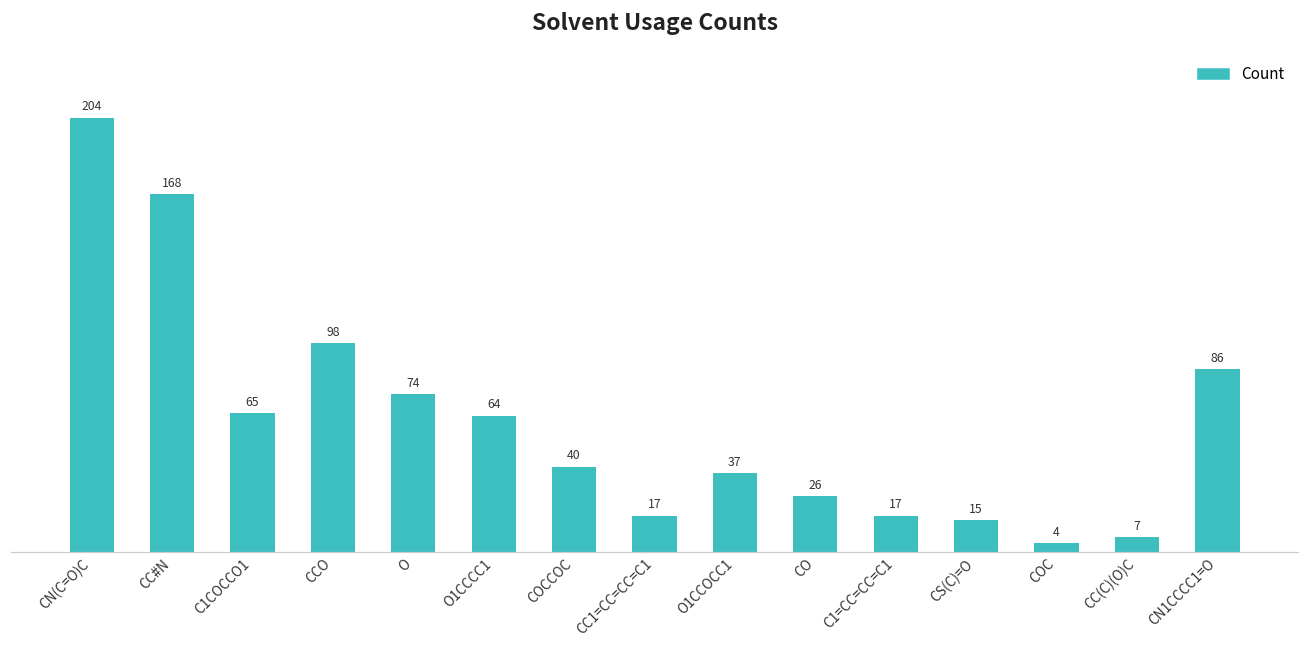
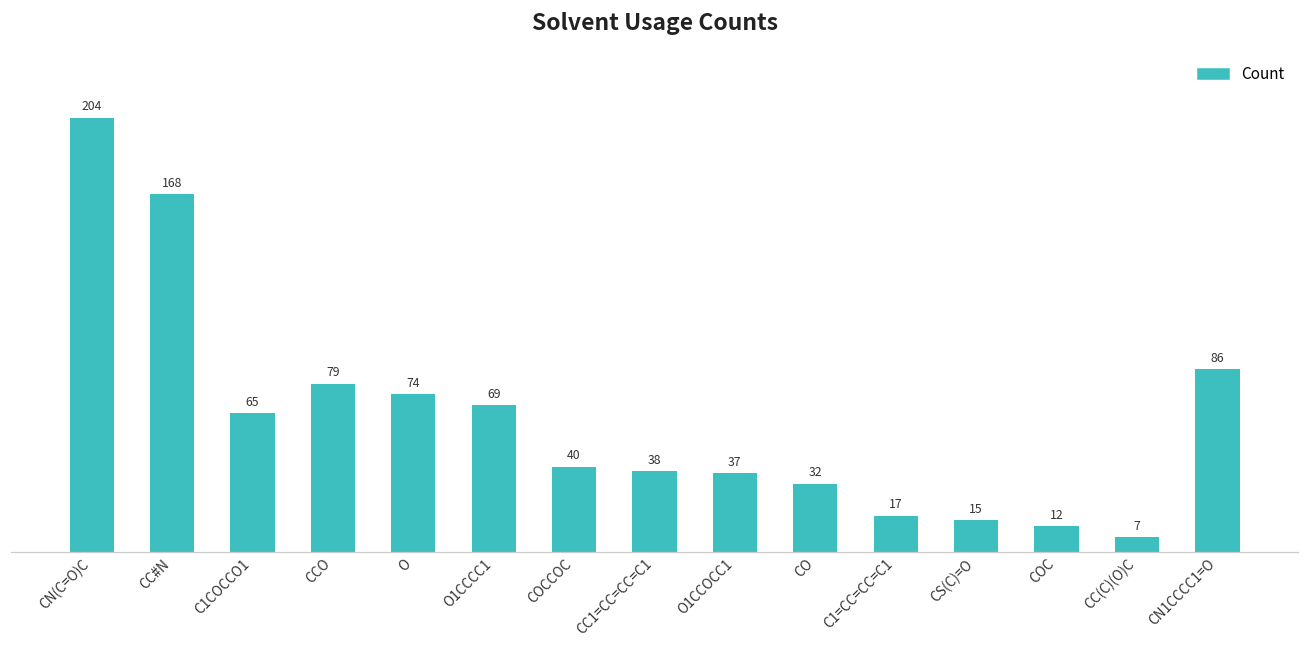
  {
    "CN(C=O)C": 204,
    "CC#N": 168,
    "C1COCCO1": 65,
-   "CCO": 98,
+   "CCO": 79,
    "O": 74,
-   "O1CCCC1": 64,
+   "O1CCCC1": 69,
    "COCCOC": 40,
-   "CC1=CC=CC=C1": 17,
+   "CC1=CC=CC=C1": 38,
    "O1CCOCC1": 37,
-   "CO": 26,
+   "CO": 32,
    "C1=CC=CC=C1": 17,
    "CS(C)=O": 15,
-   "COC": 4,
+   "COC": 12,
    "CC(C)(O)C": 7,
    "CN1CCCC1=O": 86
  }
